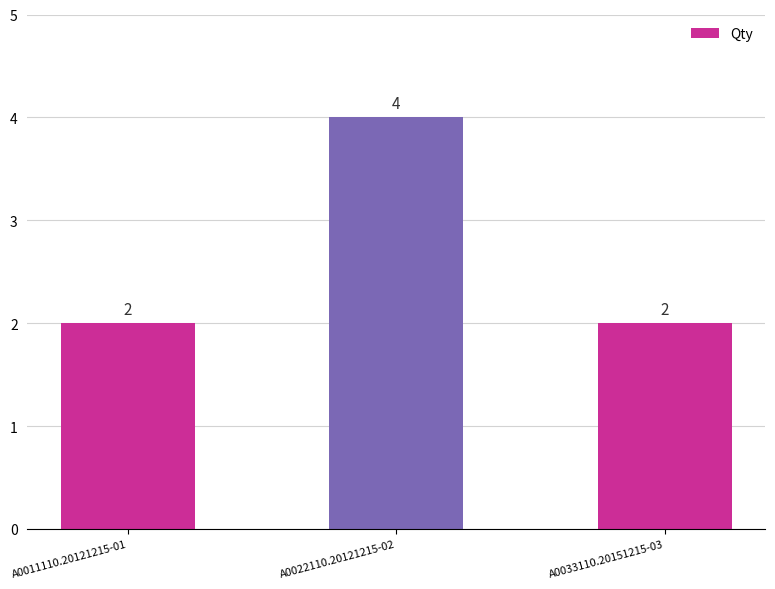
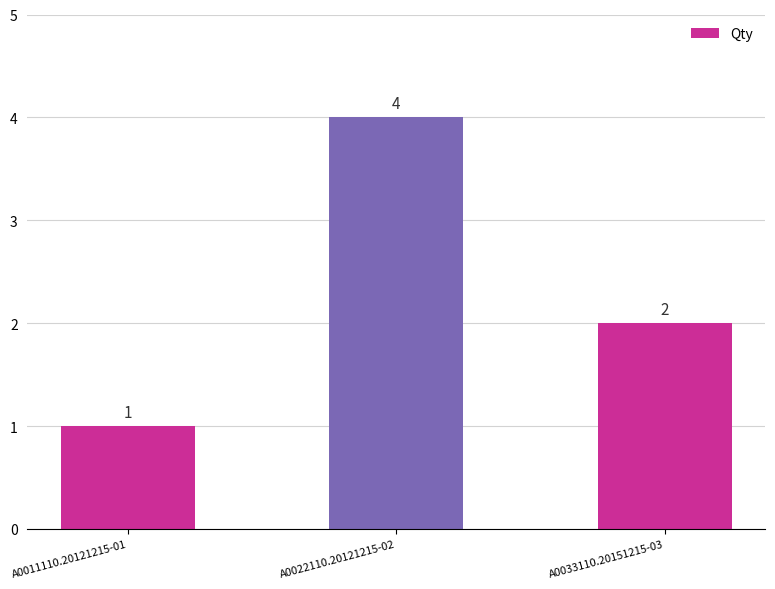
  {
-   "A0011110.20121215-01": 2,
+   "A0011110.20121215-01": 1,
    "A0022110.20121215-02": 4,
    "A0033110.20151215-03": 2
  }
